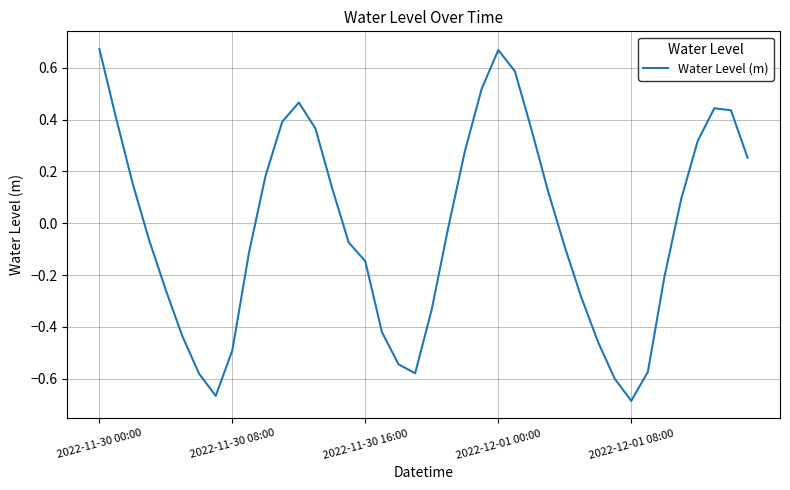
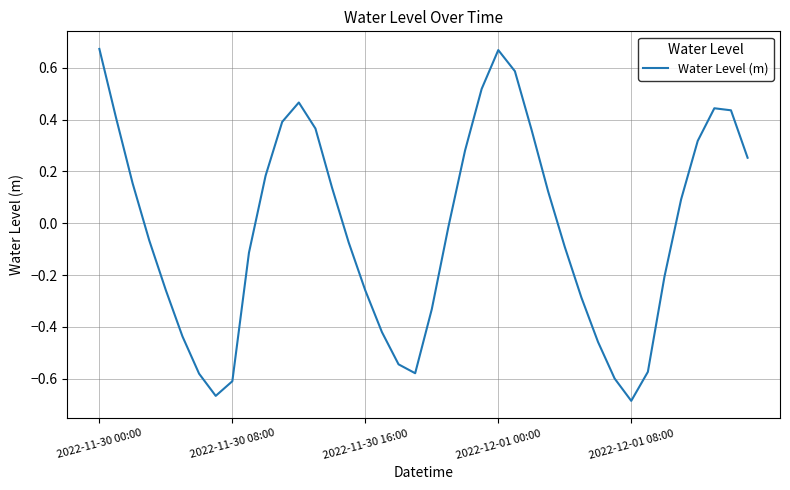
  {
    "2022-11-30 00:00": 0.67,
-   "2022-11-30 08:00": -0.49,
-   "2022-11-30 16:00": -0.15,
+   "2022-11-30 08:00": -0.61,
+   "2022-11-30 16:00": -0.26,
    "2022-12-01 00:00": 0.67,
    "2022-12-01 08:00": -0.69
  }
